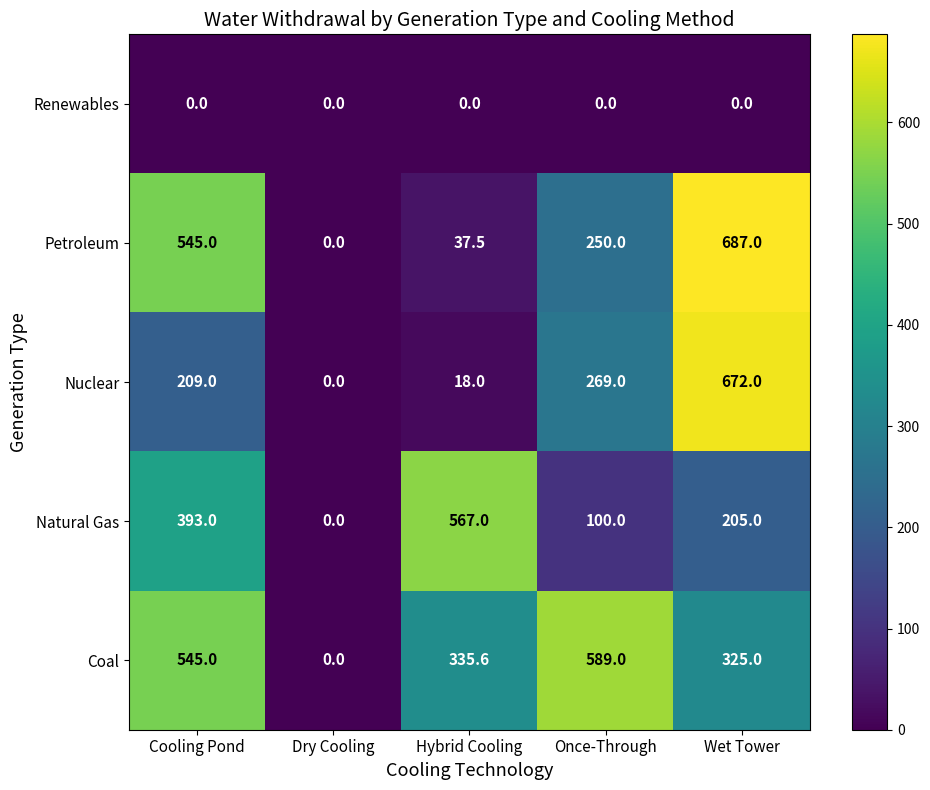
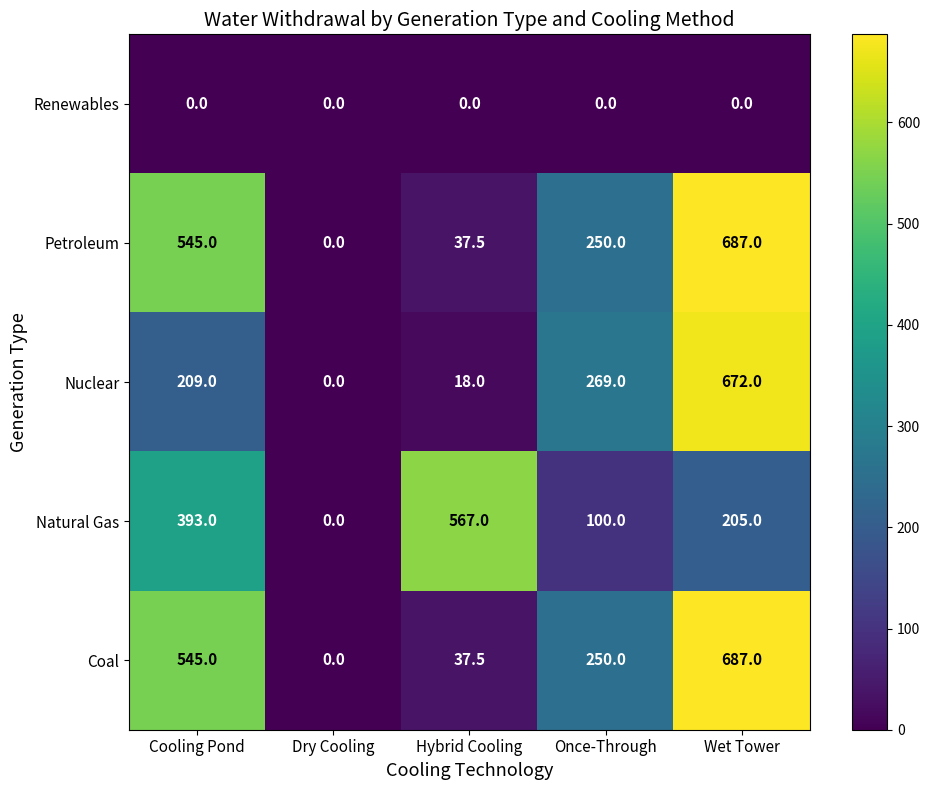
  {
    "Renewables": {
      "Cooling Pond": 0.0,
      "Dry Cooling": 0.0,
      "Hybrid Cooling": 0.0,
      "Once-Through": 0.0,
      "Wet Tower": 0.0
    },
    "Petroleum": {
      "Cooling Pond": 545.0,
      "Dry Cooling": 0.0,
      "Hybrid Cooling": 37.5,
      "Once-Through": 250.0,
      "Wet Tower": 687.0
    },
    "Nuclear": {
      "Cooling Pond": 209.0,
      "Dry Cooling": 0.0,
      "Hybrid Cooling": 18.0,
      "Once-Through": 269.0,
      "Wet Tower": 672.0
    },
    "Natural Gas": {
      "Cooling Pond": 393.0,
      "Dry Cooling": 0.0,
      "Hybrid Cooling": 567.0,
      "Once-Through": 100.0,
      "Wet Tower": 205.0
    },
    "Coal": {
      "Cooling Pond": 545.0,
      "Dry Cooling": 0.0,
-     "Hybrid Cooling": 335.6,
-     "Once-Through": 589.0,
-     "Wet Tower": 325.0
+     "Hybrid Cooling": 37.5,
+     "Once-Through": 250.0,
+     "Wet Tower": 687.0
    }
  }
